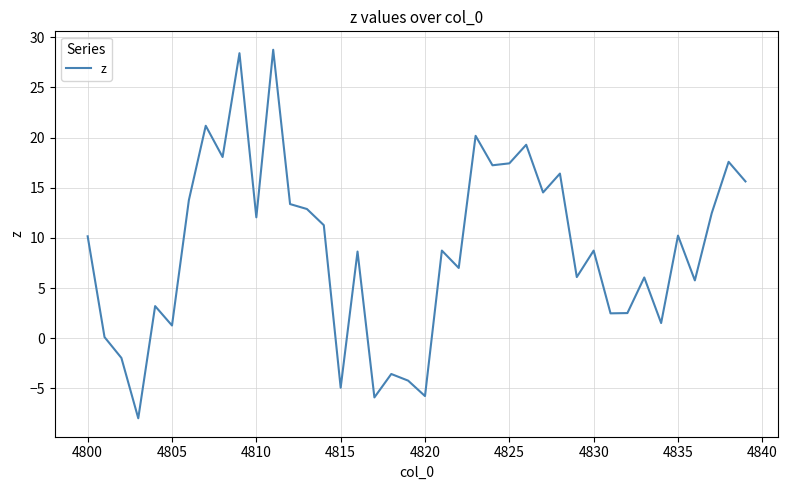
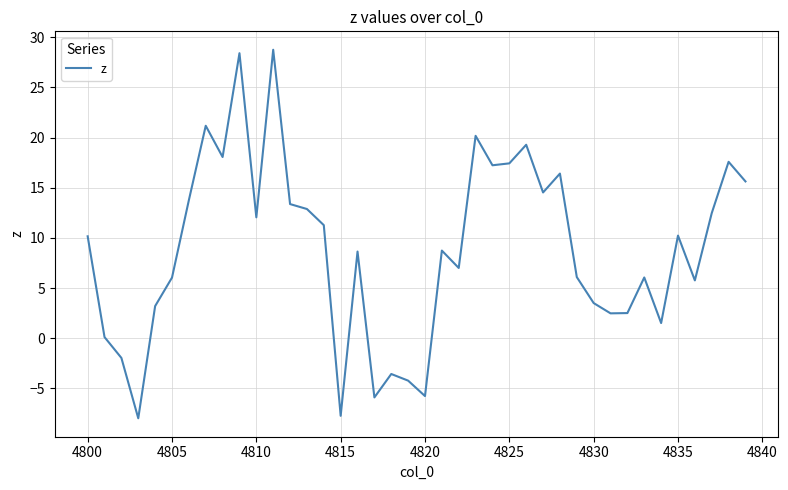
  {
    "4800": 10.2,
-   "4805": 1.3,
+   "4805": 6.0,
    "4810": 12.0,
-   "4815": -4.9,
+   "4815": -7.7,
    "4820": -5.8,
    "4825": 17.4,
-   "4830": 8.7,
+   "4830": 3.5,
    "4835": 10.2
  }
